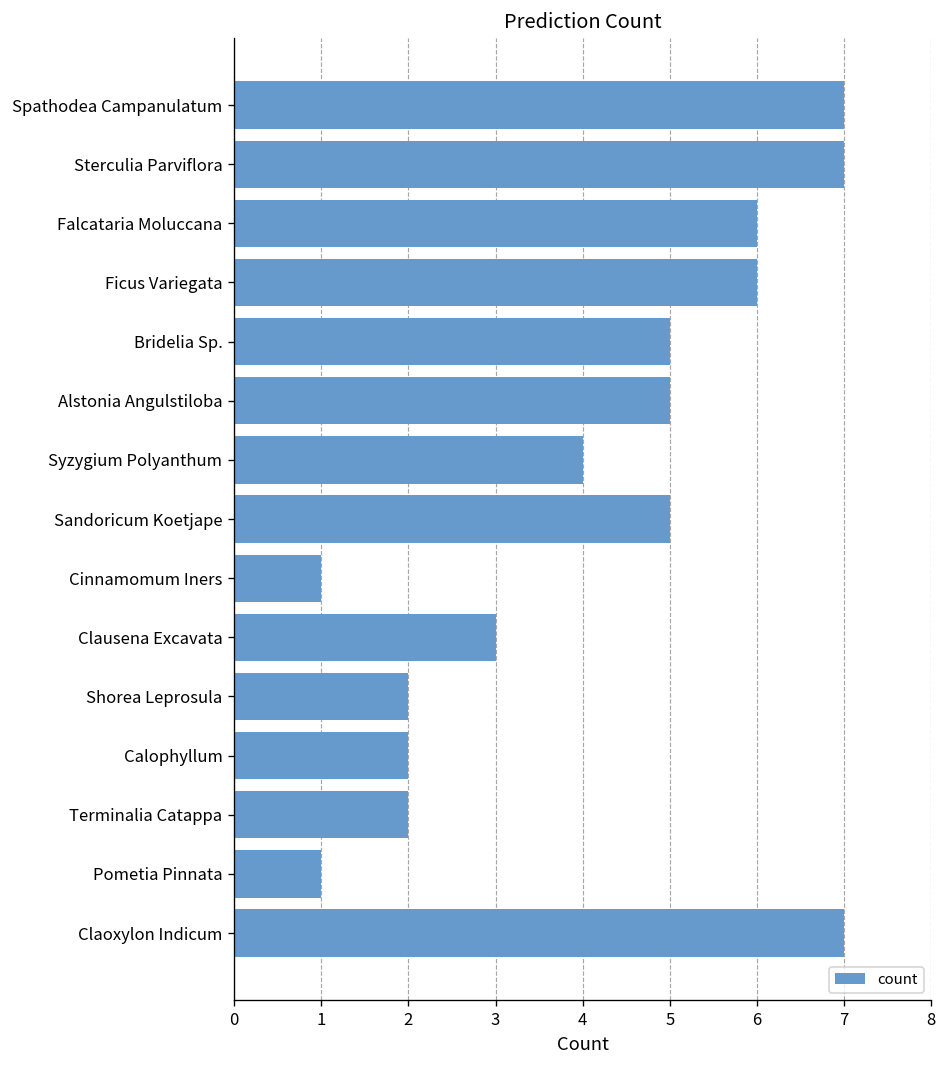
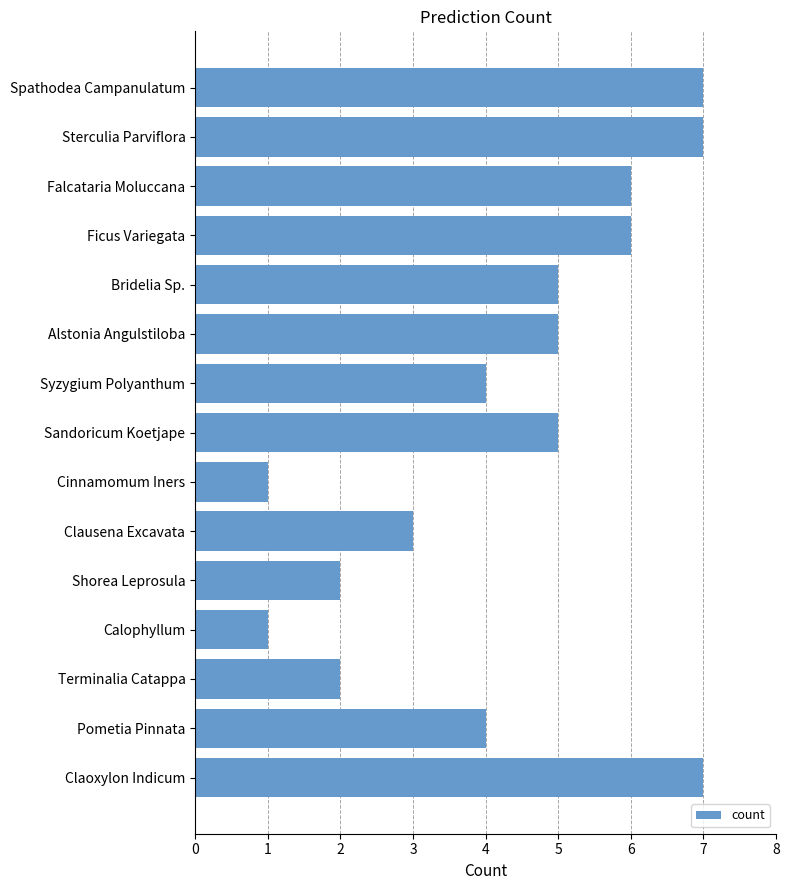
  {
    "Spathodea Campanulatum": 7,
    "Sterculia Parviflora": 7,
    "Falcataria Moluccana": 6,
    "Ficus Variegata": 6,
    "Bridelia Sp.": 5,
    "Alstonia Angulstiloba": 5,
    "Syzygium Polyanthum": 4,
    "Sandoricum Koetjape": 5,
    "Cinnamomum Iners": 1,
    "Clausena Excavata": 3,
    "Shorea Leprosula": 2,
-   "Calophyllum": 2,
+   "Calophyllum": 1,
    "Terminalia Catappa": 2,
-   "Pometia Pinnata": 1,
+   "Pometia Pinnata": 4,
    "Claoxylon Indicum": 7
  }
